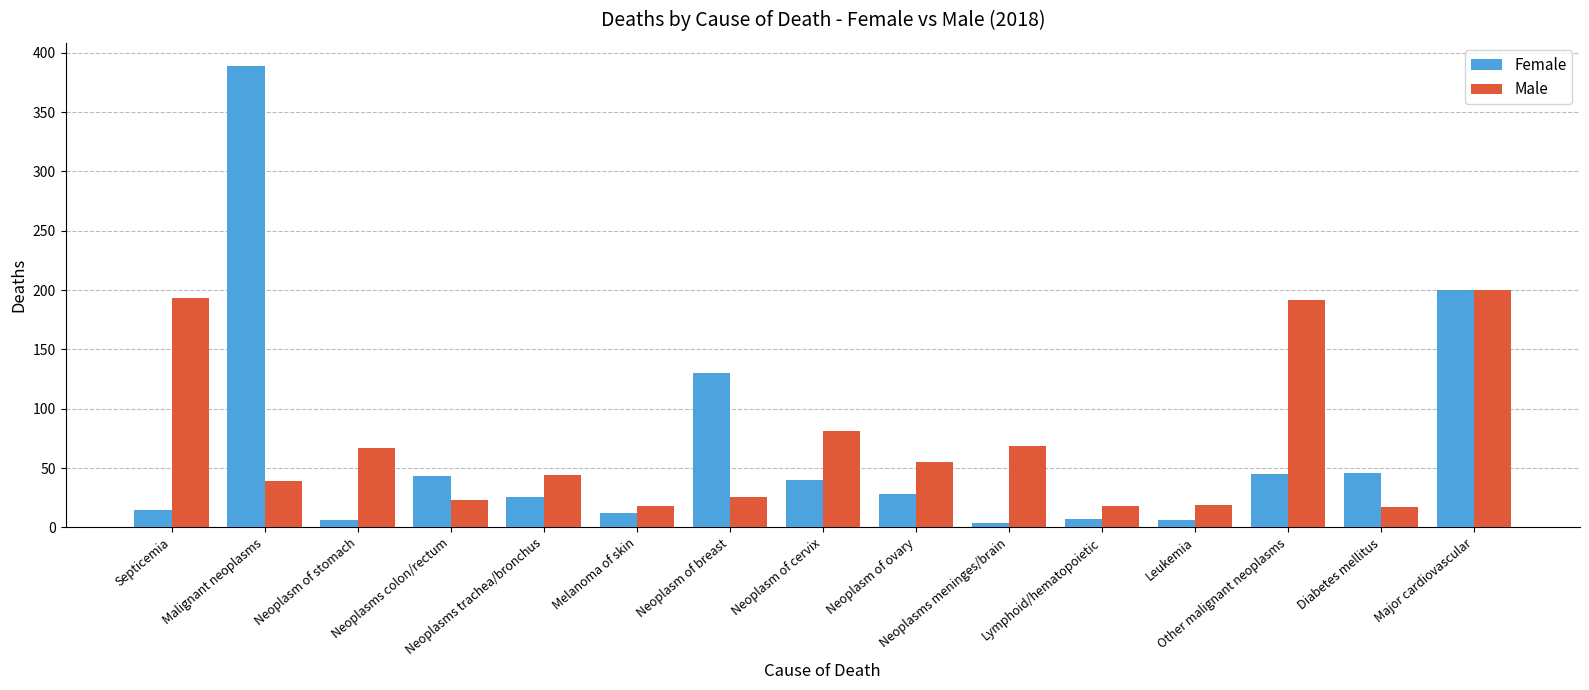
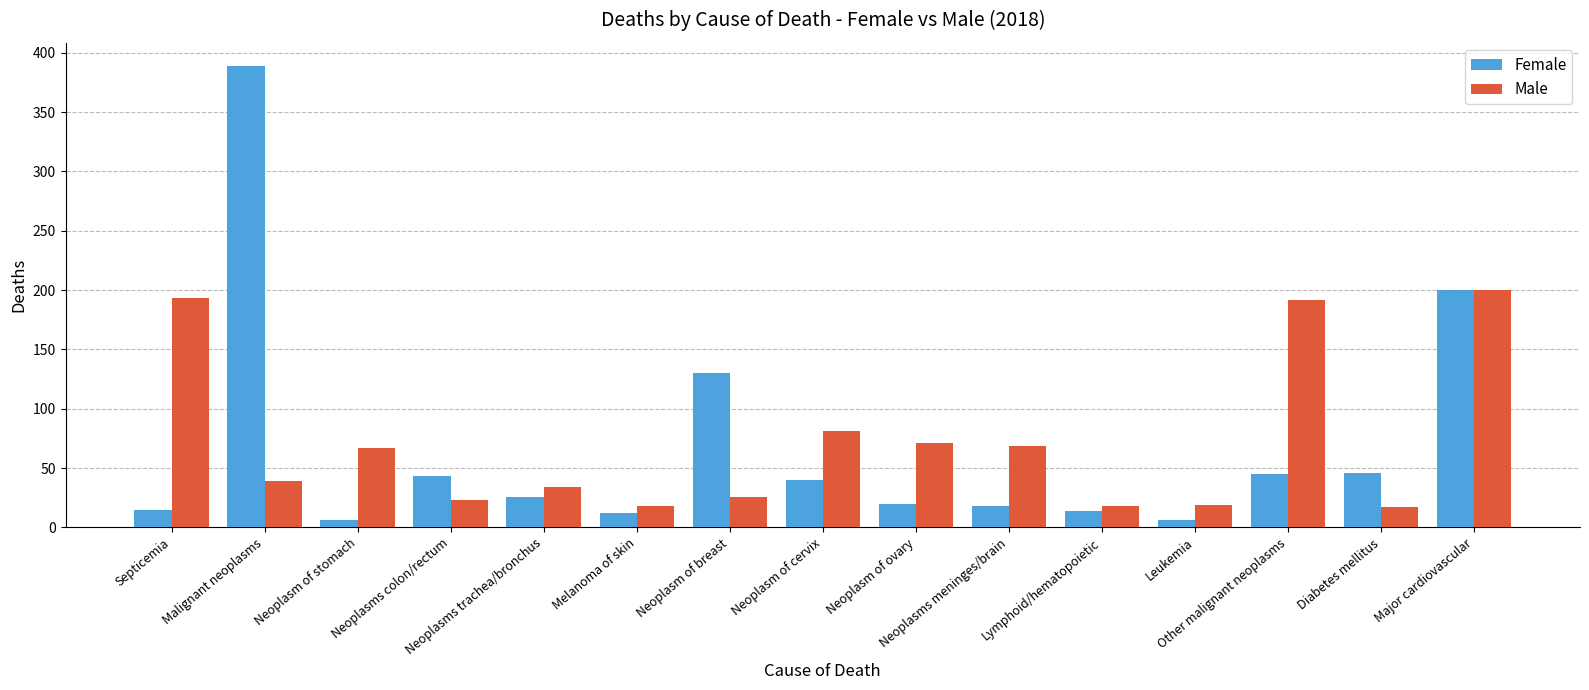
  {
    "Female": {
      "Septicemia": 15,
      "Malignant neoplasms": 389,
      "Neoplasm of stomach": 6,
      "Neoplasms colon/rectum": 43,
      "Neoplasms trachea/bronchus": 26,
      "Melanoma of skin": 12,
      "Neoplasm of breast": 130,
      "Neoplasm of cervix": 40,
-     "Neoplasm of ovary": 28,
-     "Neoplasms meninges/brain": 4,
-     "Lymphoid/hematopoietic": 7,
+     "Neoplasm of ovary": 20,
+     "Neoplasms meninges/brain": 18,
+     "Lymphoid/hematopoietic": 14,
      "Leukemia": 6,
      "Other malignant neoplasms": 45,
      "Diabetes mellitus": 46,
      "Major cardiovascular": 200
    },
    "Male": {
      "Septicemia": 193,
      "Malignant neoplasms": 39,
      "Neoplasm of stomach": 67,
      "Neoplasms colon/rectum": 23,
-     "Neoplasms trachea/bronchus": 44,
+     "Neoplasms trachea/bronchus": 34,
      "Melanoma of skin": 18,
      "Neoplasm of breast": 26,
      "Neoplasm of cervix": 81,
-     "Neoplasm of ovary": 55,
+     "Neoplasm of ovary": 71,
      "Neoplasms meninges/brain": 69,
      "Lymphoid/hematopoietic": 18,
      "Leukemia": 19,
      "Other malignant neoplasms": 192,
      "Diabetes mellitus": 17,
      "Major cardiovascular": 200
    }
  }
